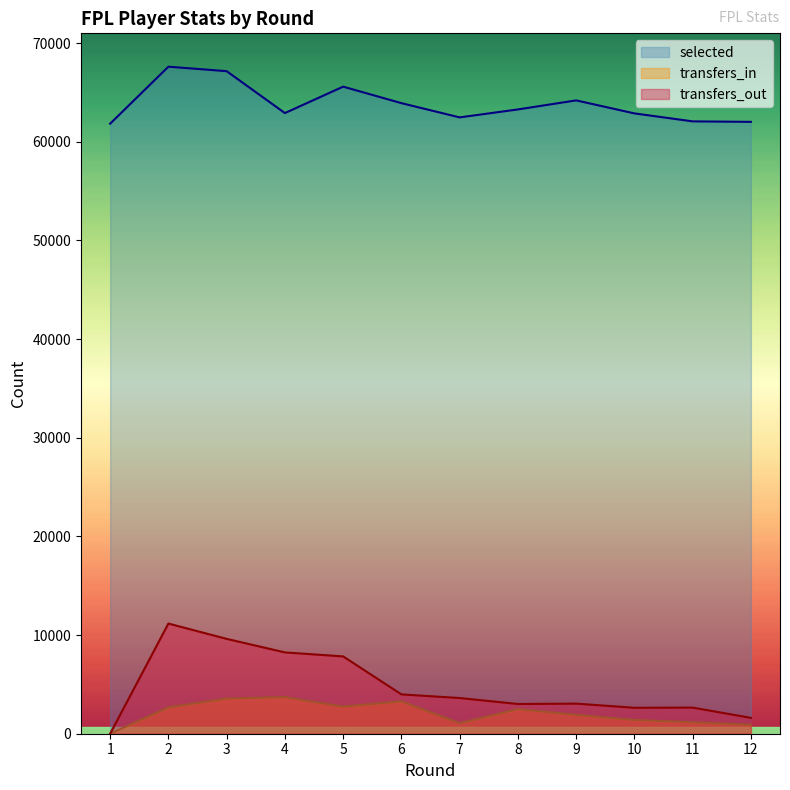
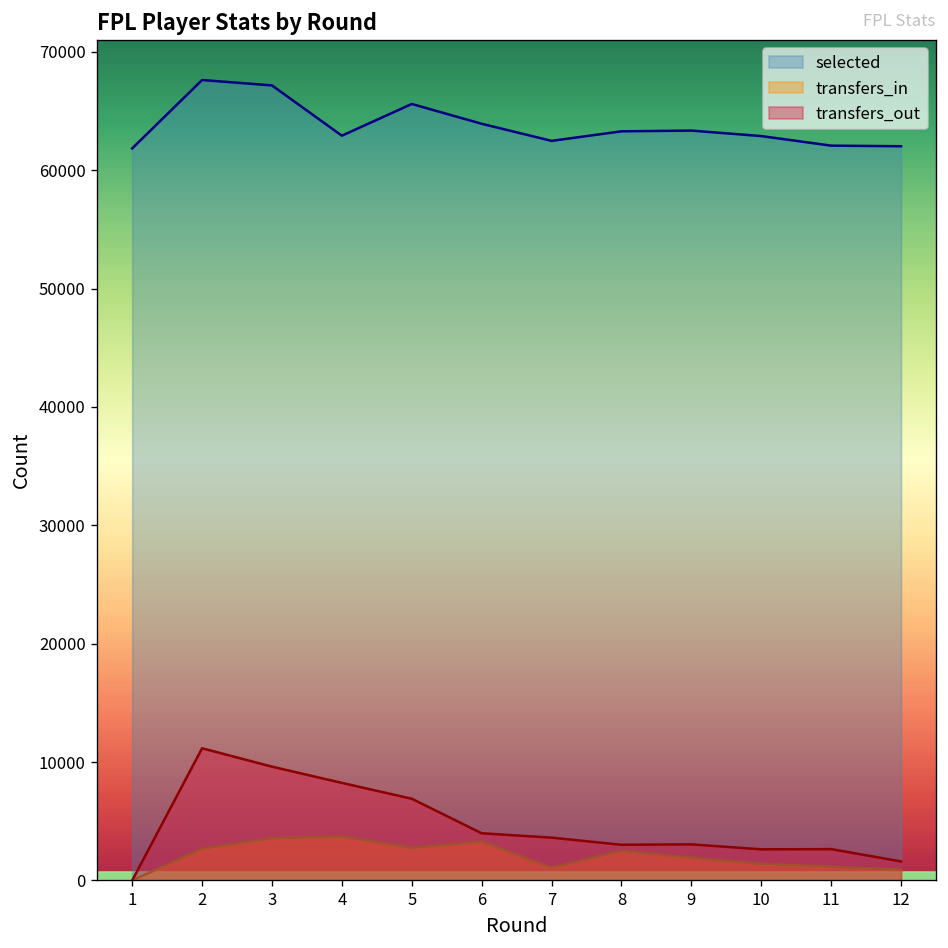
  {
    "selected": {
      "1": 62000,
      "2": 68000,
      "3": 67000,
      "4": 63000,
      "5": 66000,
      "6": 64000,
      "7": 62000,
      "8": 63000,
-     "9": 64000,
+     "9": 63000,
      "10": 63000,
      "11": 62000,
      "12": 62000
    },
    "transfers_in": {
      "2": 3000,
      "3": 4000,
      "4": 4000,
      "5": 3000,
      "6": 3000,
      "7": 1000,
      "8": 2000,
      "9": 2000,
      "10": 1000,
      "11": 1000,
      "12": 1000
    },
    "transfers_out": {
      "2": 11000,
      "3": 10000,
      "4": 8000,
-     "5": 8000,
+     "5": 7000,
      "6": 4000,
      "7": 4000,
      "8": 3000,
      "9": 3000,
      "10": 3000,
      "11": 3000,
      "12": 2000
    }
  }
